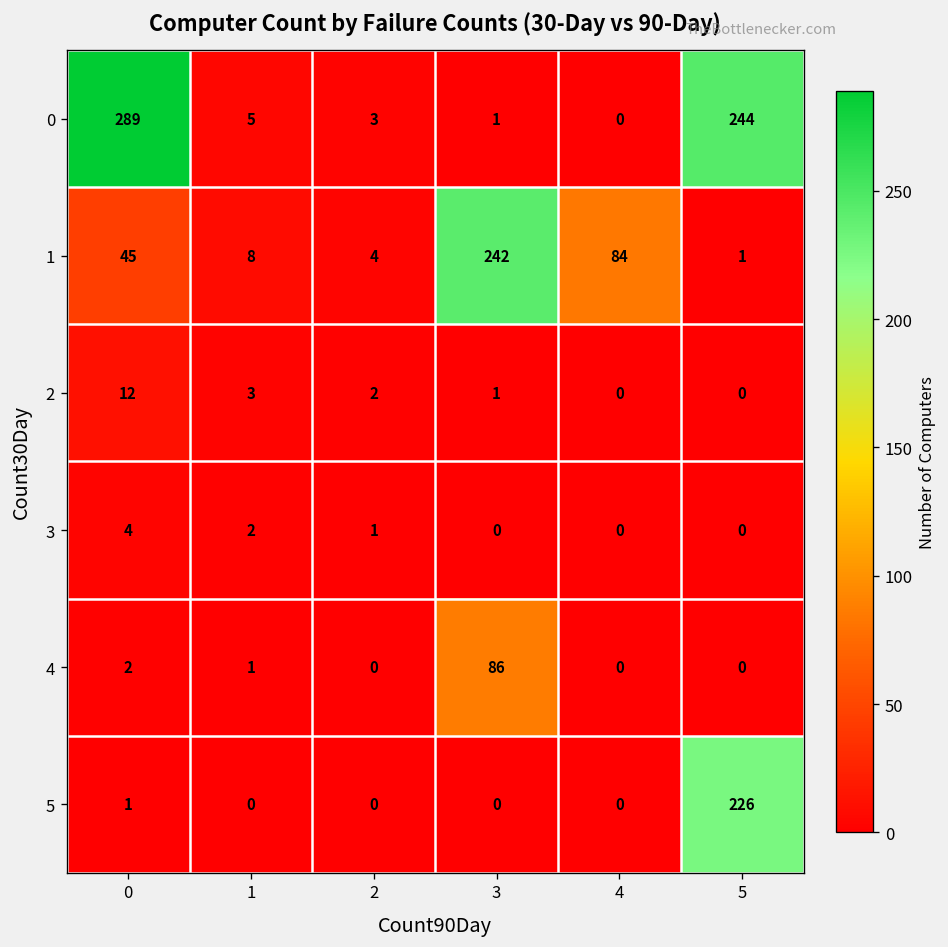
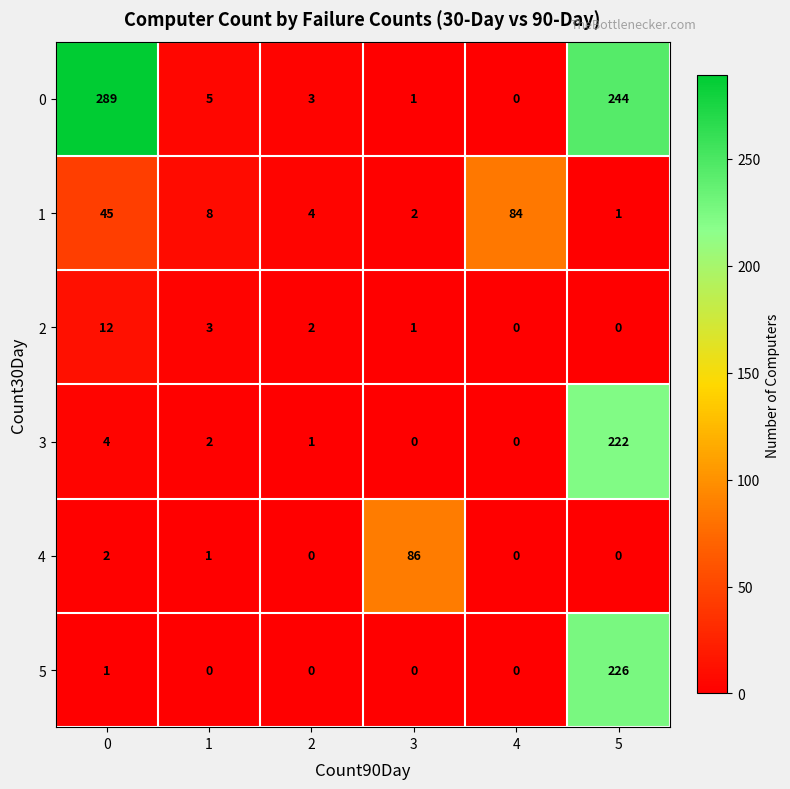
  {
    "0": {
      "0": 289,
      "1": 5,
      "2": 3,
      "3": 1,
      "4": 0,
      "5": 244
    },
    "1": {
      "0": 45,
      "1": 8,
      "2": 4,
-     "3": 242,
+     "3": 2,
      "4": 84,
      "5": 1
    },
    "2": {
      "0": 12,
      "1": 3,
      "2": 2,
      "3": 1,
      "4": 0,
      "5": 0
    },
    "3": {
      "0": 4,
      "1": 2,
      "2": 1,
      "3": 0,
      "4": 0,
-     "5": 0
+     "5": 222
    },
    "4": {
      "0": 2,
      "1": 1,
      "2": 0,
      "3": 86,
      "4": 0,
      "5": 0
    },
    "5": {
      "0": 1,
      "1": 0,
      "2": 0,
      "3": 0,
      "4": 0,
      "5": 226
    }
  }
